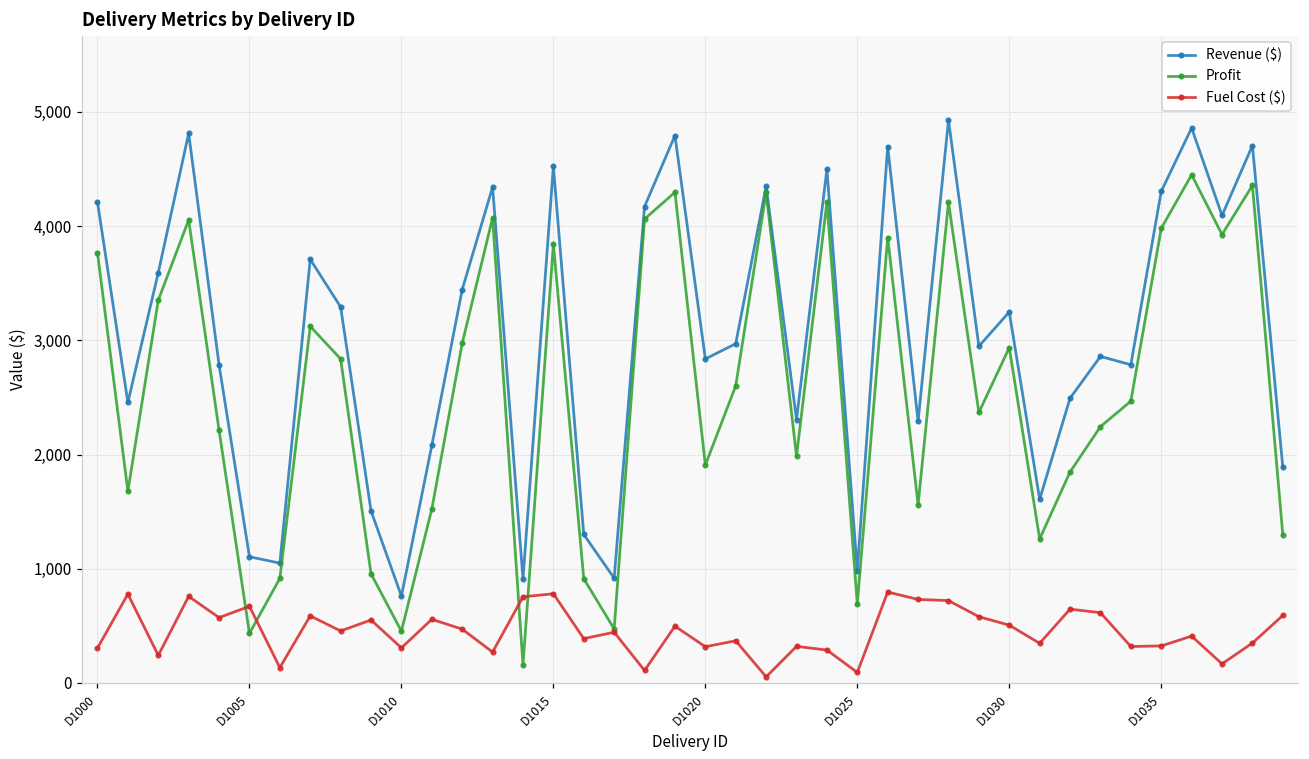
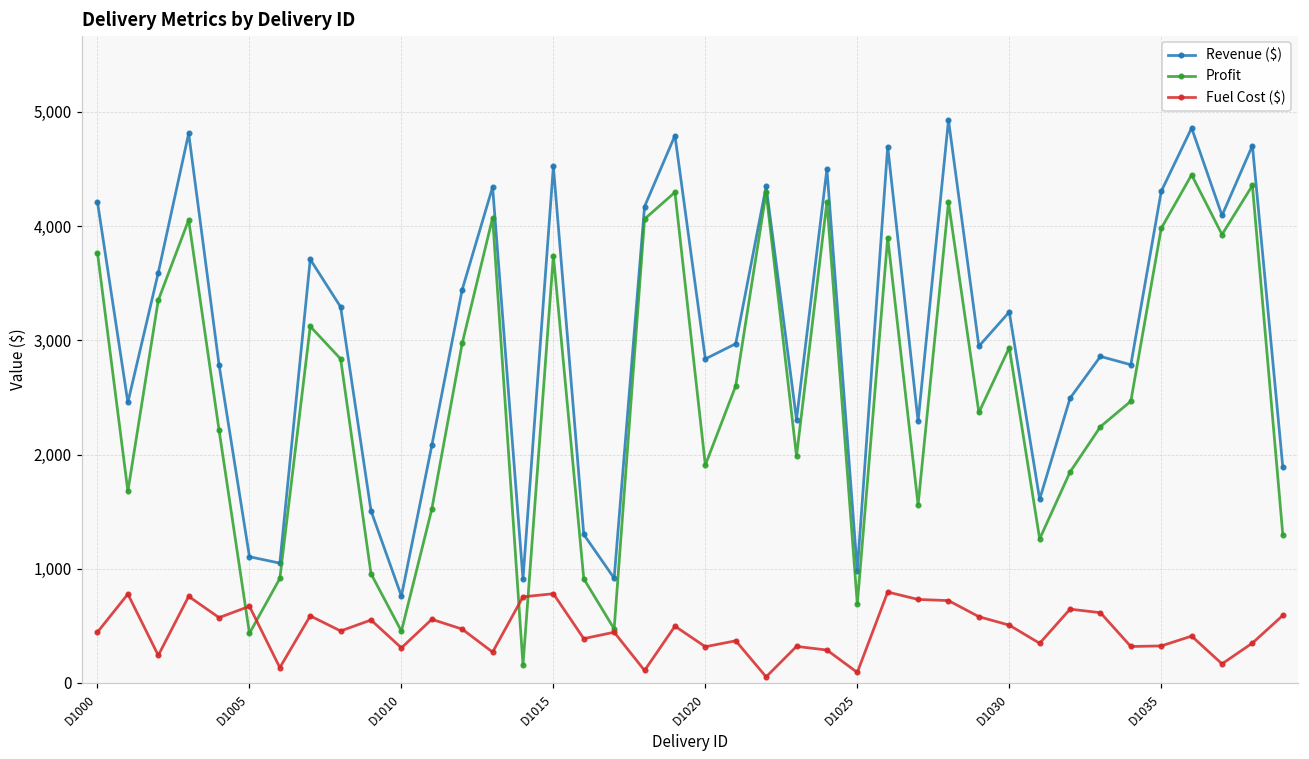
  {
    "Revenue ($)": {
      "D1000": "4,210",
      "D1005": "1,110",
      "D1010": "760",
      "D1015": "4,520",
      "D1020": "2,840",
      "D1025": "980",
      "D1030": "3,250",
      "D1035": "4,300"
    },
    "Profit": {
      "D1000": "3,770",
      "D1005": "430",
      "D1010": "450",
-     "D1015": "3,840",
+     "D1015": "3,740",
      "D1020": "1,910",
      "D1025": "690",
      "D1030": "2,940",
      "D1035": "3,980"
    },
    "Fuel Cost ($)": {
-     "D1000": "310",
+     "D1000": "450",
      "D1005": "670",
      "D1010": "310",
      "D1015": "780",
      "D1020": "320",
      "D1025": "90",
      "D1030": "510",
      "D1035": "320"
    }
  }
